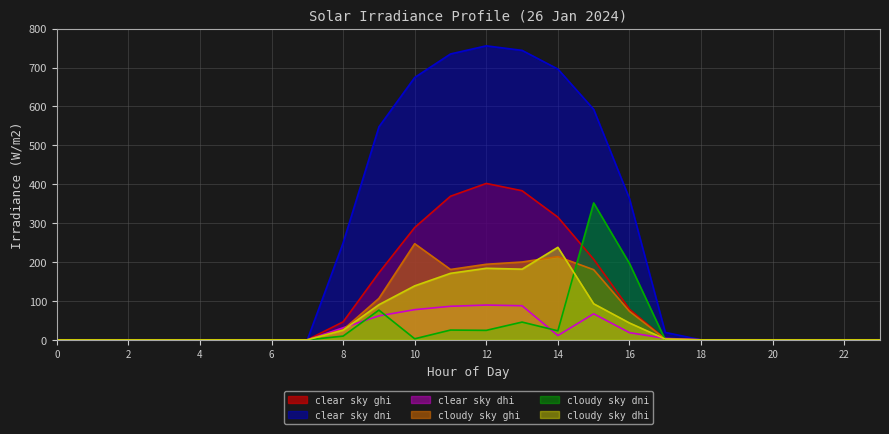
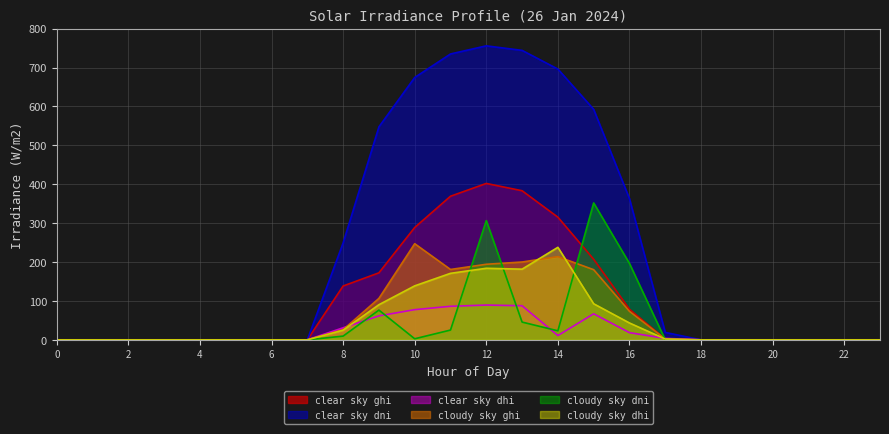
  {
    "clear sky ghi": {
-     "8": 50,
+     "8": 140,
      "10": 290,
      "12": 400,
      "14": 320
    },
    "clear sky dni": {
      "8": 250,
      "10": 670,
      "12": 760,
      "14": 700,
      "16": 360
    },
    "clear sky dhi": {
      "10": 80,
      "12": 90,
      "14": 10,
      "16": 20
    },
    "cloudy sky ghi": {
      "10": 250,
      "12": 190,
      "14": 210
    },
    "cloudy sky dni": {
      "8": 10,
      "10": 0,
-     "12": 20,
+     "12": 310,
      "14": 20,
      "16": 200
    },
    "cloudy sky dhi": {
      "10": 140,
      "12": 180,
      "14": 240,
      "16": 40
    }
  }
